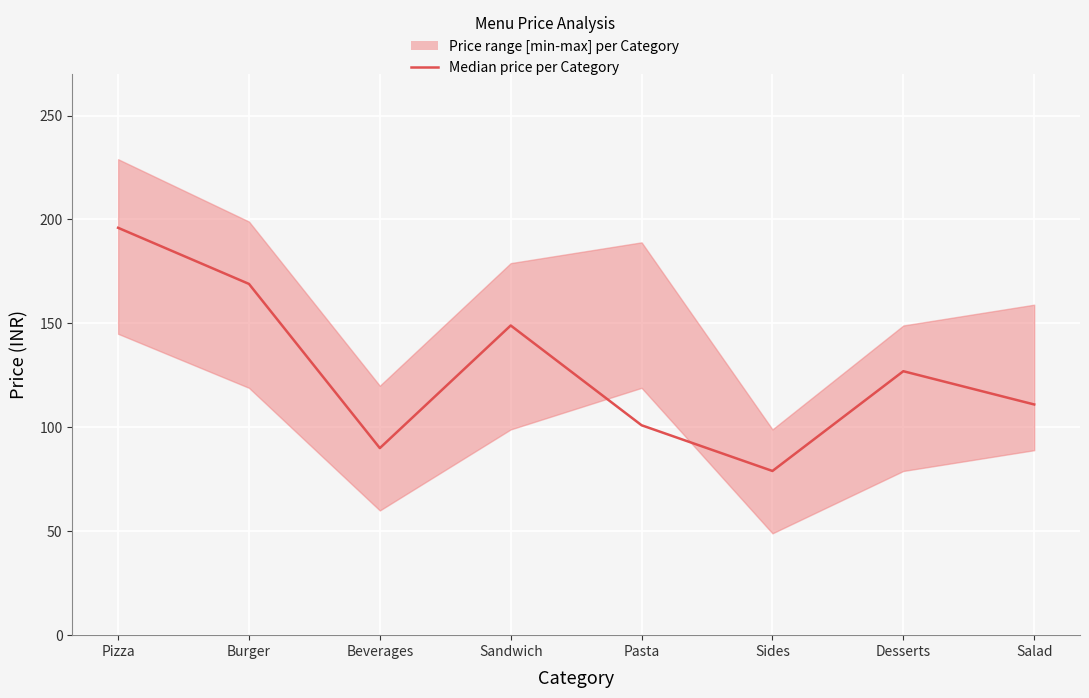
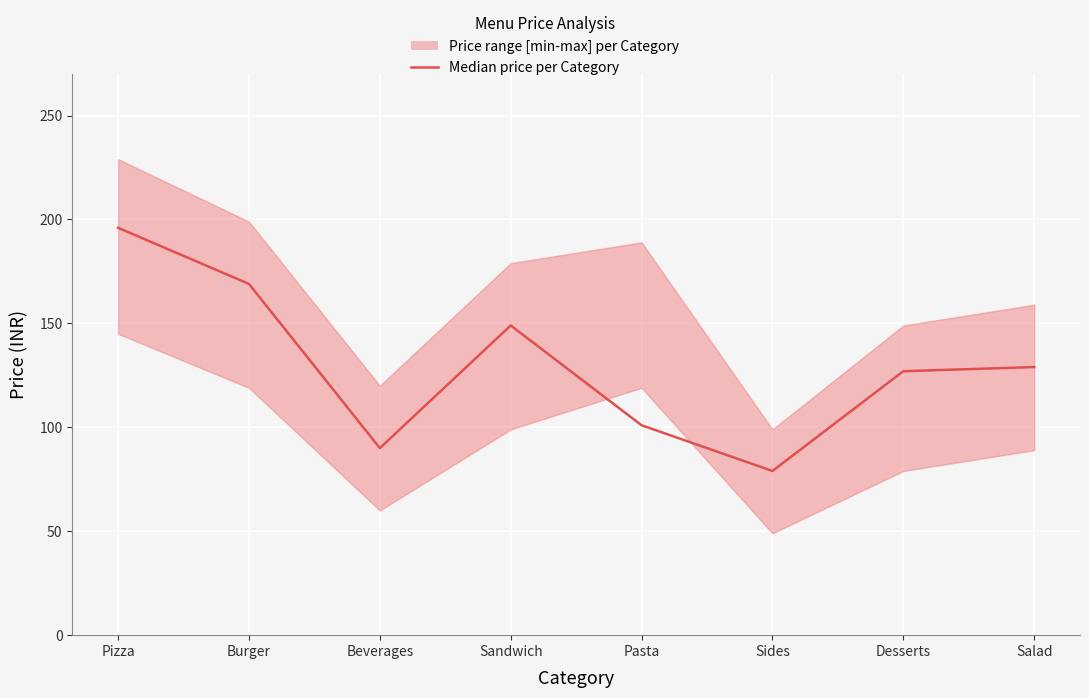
  {
    "Median price per Category": {
      "Pizza": 196,
      "Burger": 169,
      "Beverages": 90,
      "Sandwich": 149,
      "Pasta": 101,
      "Sides": 79,
      "Desserts": 127,
-     "Salad": 111
+     "Salad": 129
    }
  }
